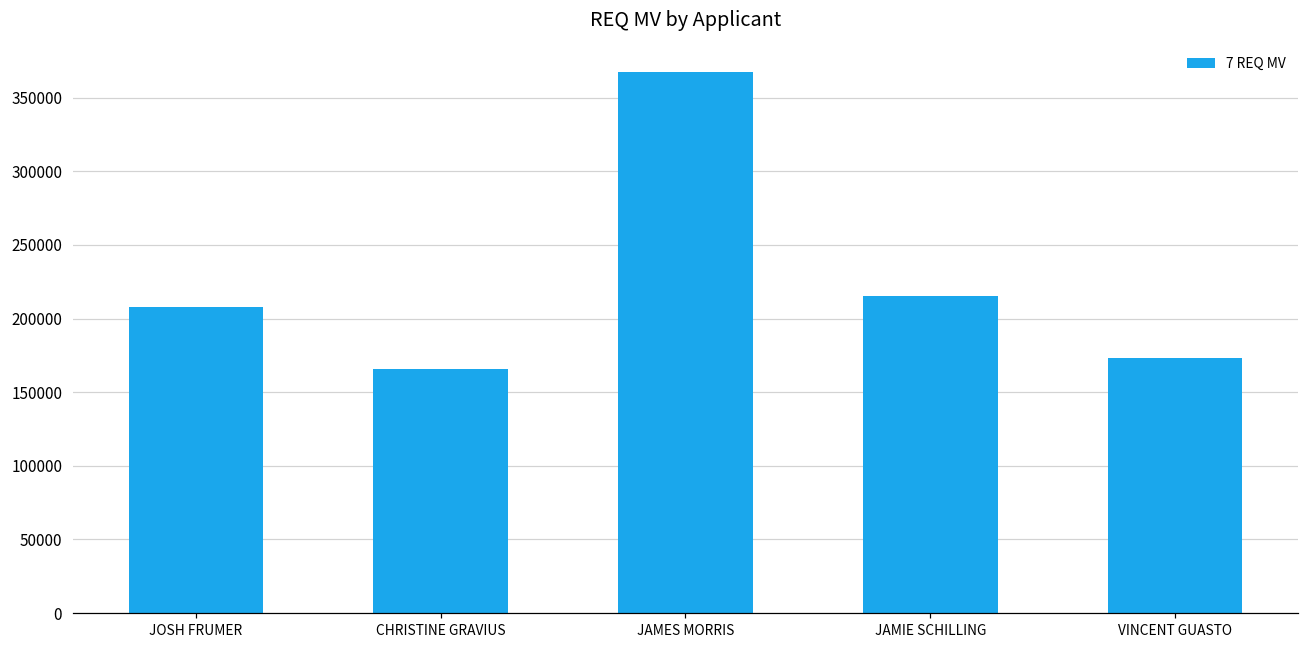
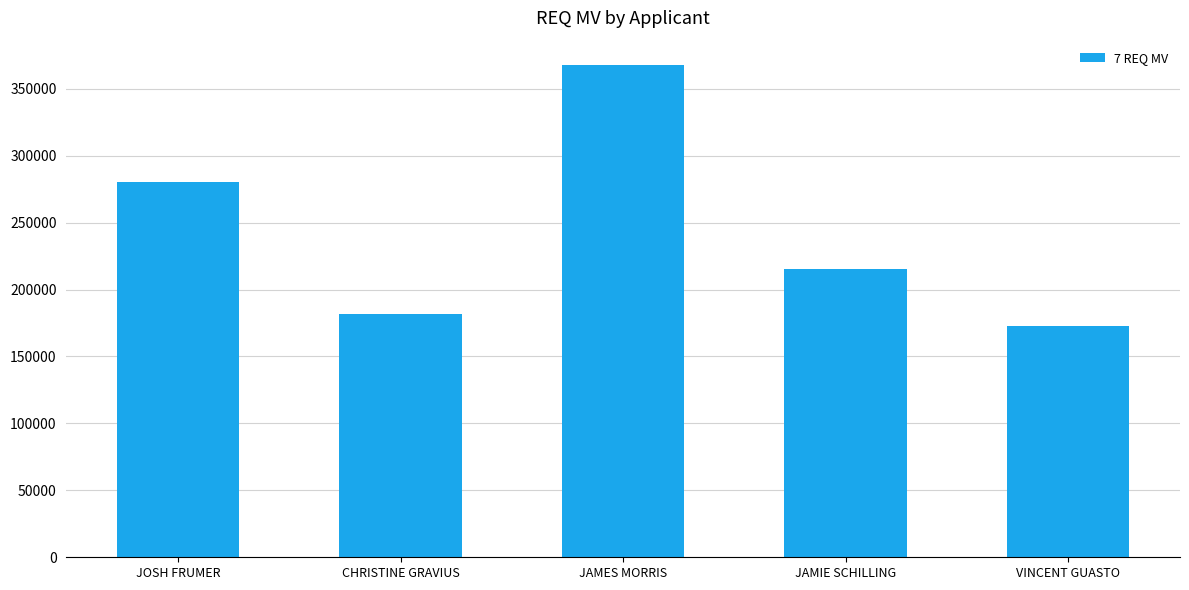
  {
-   "JOSH FRUMER": 208000,
-   "CHRISTINE GRAVIUS": 166000,
+   "JOSH FRUMER": 280000,
+   "CHRISTINE GRAVIUS": 182000,
    "JAMES MORRIS": 368000,
    "JAMIE SCHILLING": 215000,
    "VINCENT GUASTO": 173000
  }
